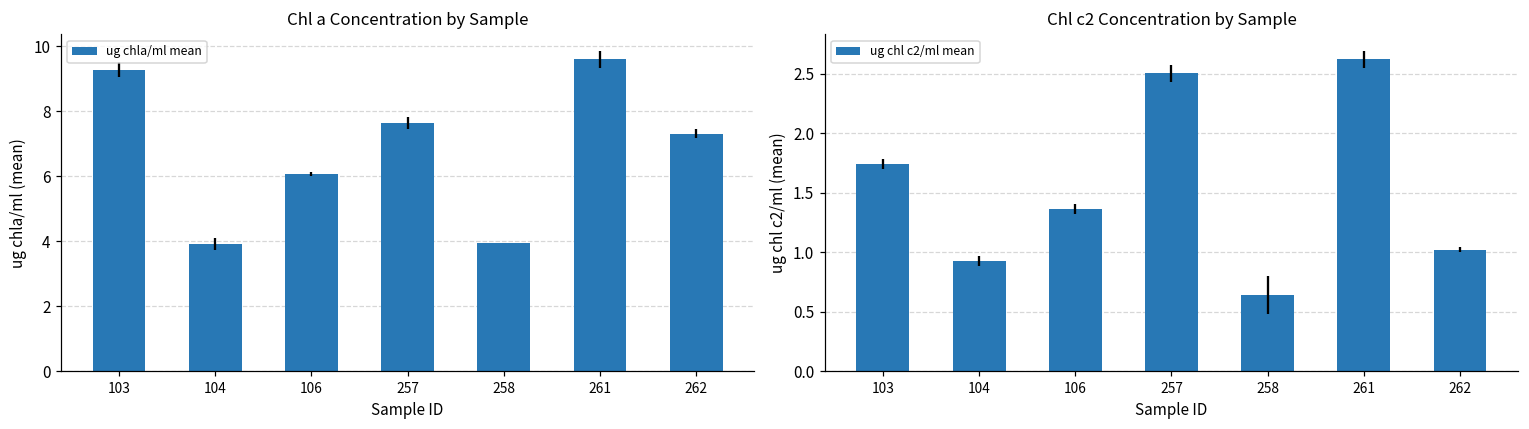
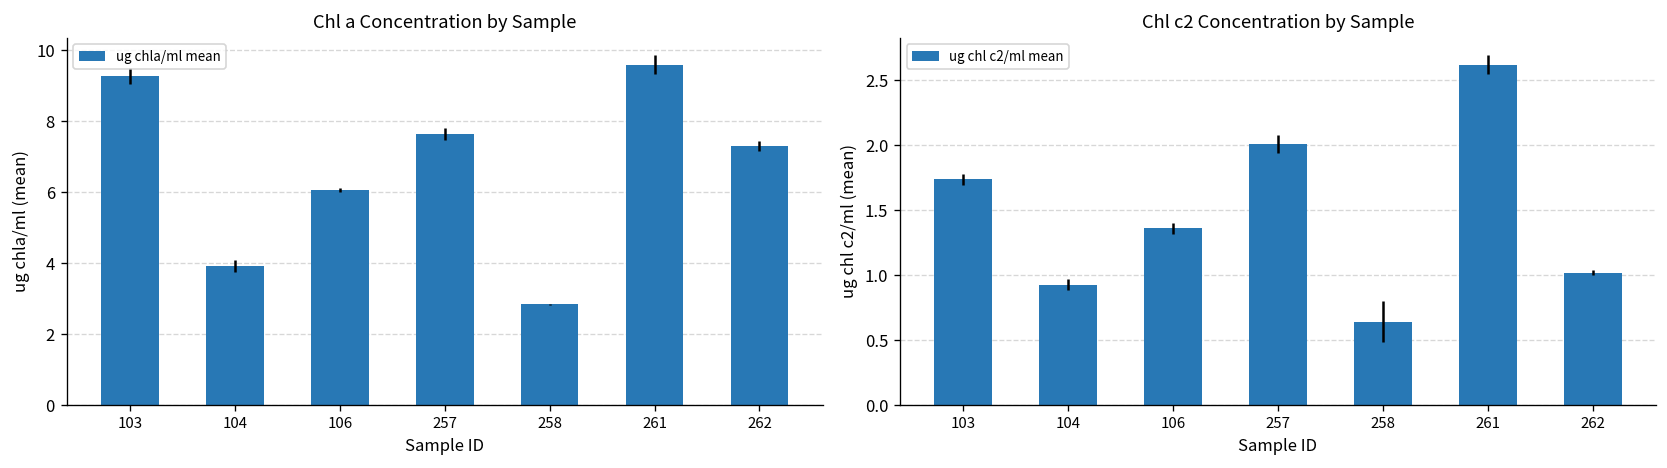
  {
    "Chl a Concentration by Sample": {
      "103": 9.3,
      "104": 3.9,
      "106": 6.1,
      "257": 7.6,
-     "258": 4.0,
+     "258": 2.8,
      "261": 9.6,
      "262": 7.3
    },
    "Chl c2 Concentration by Sample": {
      "103": 1.74,
      "104": 0.93,
      "106": 1.36,
-     "257": 2.50,
+     "257": 2.01,
      "258": 0.64,
      "261": 2.62,
      "262": 1.02
    }
  }
